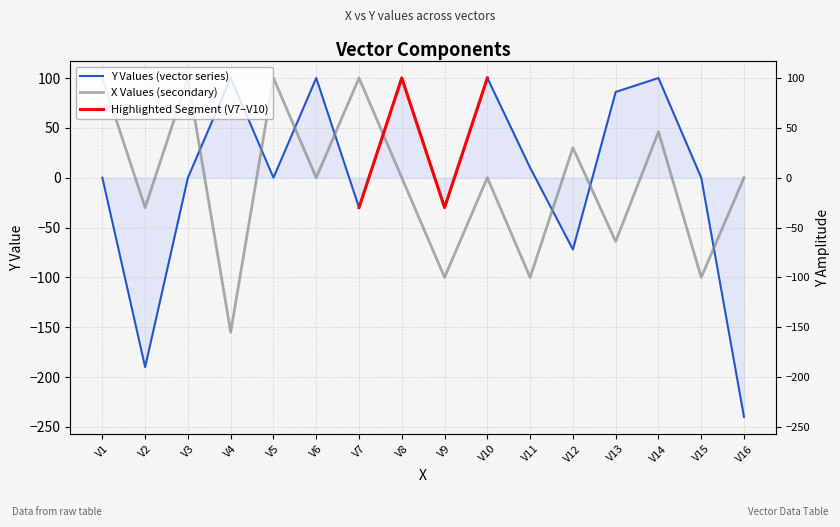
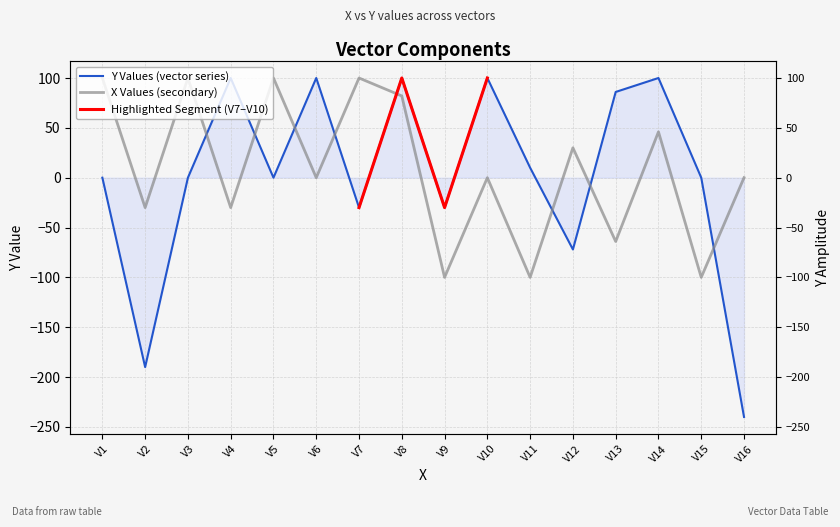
  {
    "Y Values (vector series)": {
      "V2": -190,
      "V12": -70,
      "V16": -240
    },
    "X Values (secondary)": {
      "V2": -30,
-     "V4": -160,
+     "V4": -30,
      "V5": 100,
      "V6": 0,
      "V7": 100,
-     "V8": 0,
+     "V8": 80,
      "V9": -100,
      "V10": 0,
      "V11": -100,
      "V12": 30,
      "V13": -60,
      "V14": 50,
      "V15": -100
    }
  }
